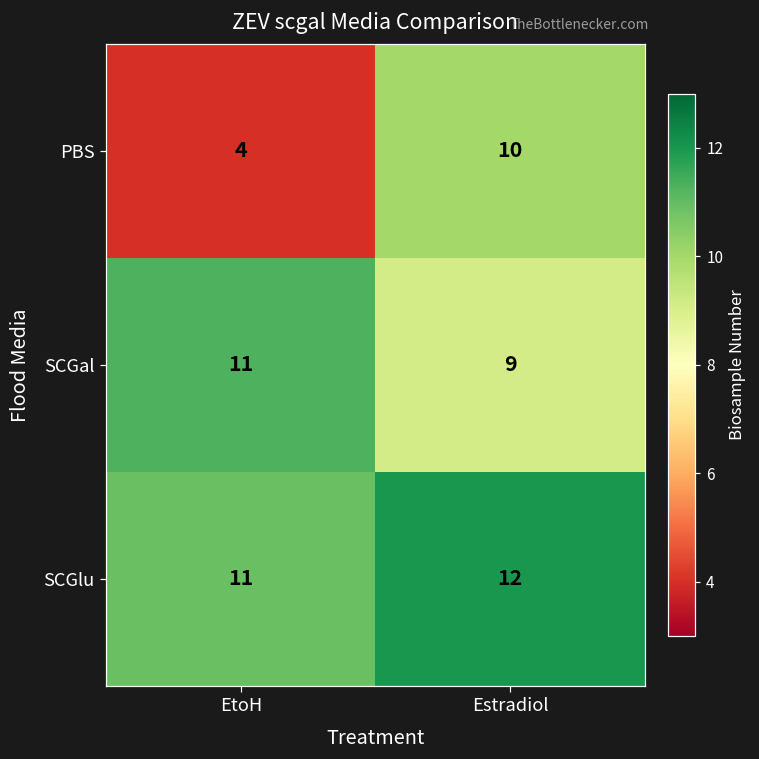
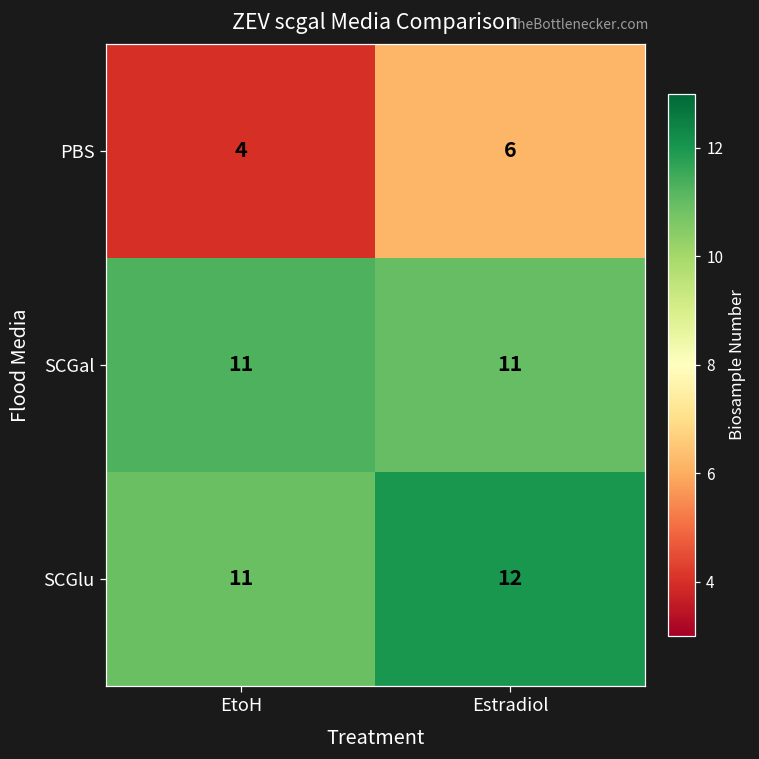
  {
    "PBS": {
      "EtoH": 4,
-     "Estradiol": 10
+     "Estradiol": 6
    },
    "SCGal": {
      "EtoH": 11,
-     "Estradiol": 9
+     "Estradiol": 11
    },
    "SCGlu": {
      "EtoH": 11,
      "Estradiol": 12
    }
  }
